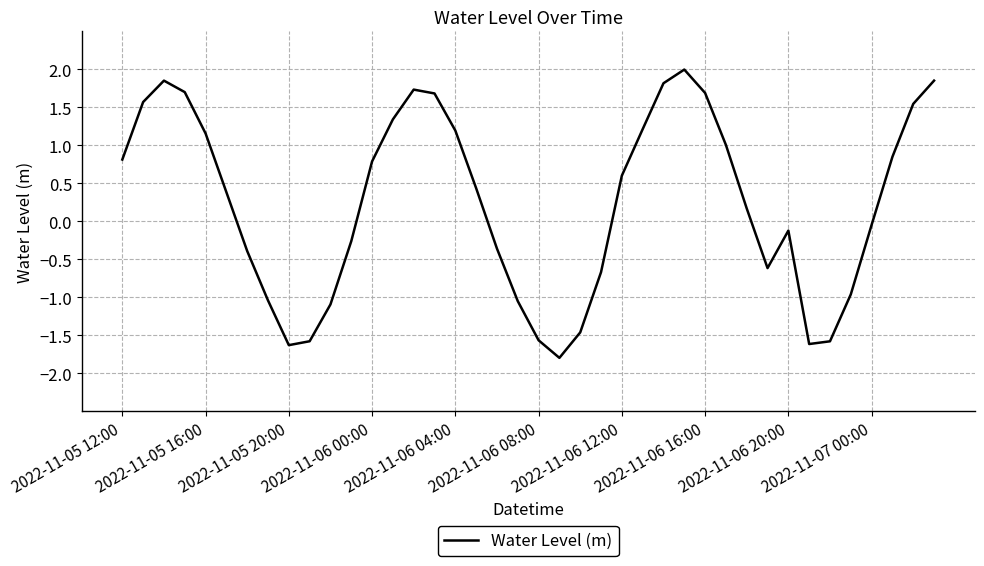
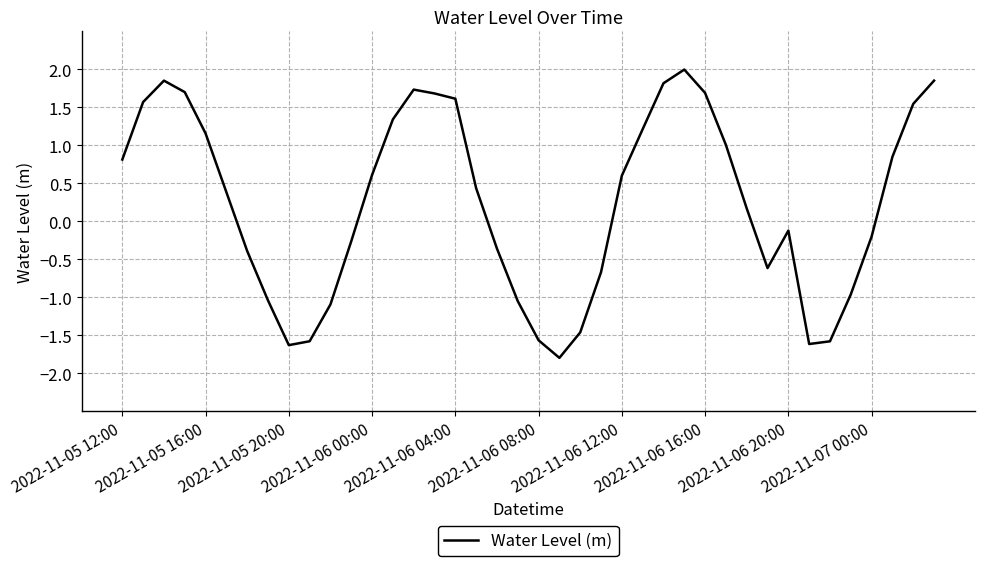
  {
    "2022-11-05 12:00": 0.8,
    "2022-11-05 16:00": 1.2,
    "2022-11-05 20:00": -1.6,
-   "2022-11-06 00:00": 0.8,
-   "2022-11-06 04:00": 1.2,
+   "2022-11-06 00:00": 0.6,
+   "2022-11-06 04:00": 1.6,
    "2022-11-06 08:00": -1.6,
    "2022-11-06 12:00": 0.6,
    "2022-11-06 16:00": 1.7,
    "2022-11-06 20:00": -0.1,
-   "2022-11-07 00:00": 0.0
+   "2022-11-07 00:00": -0.2
  }
